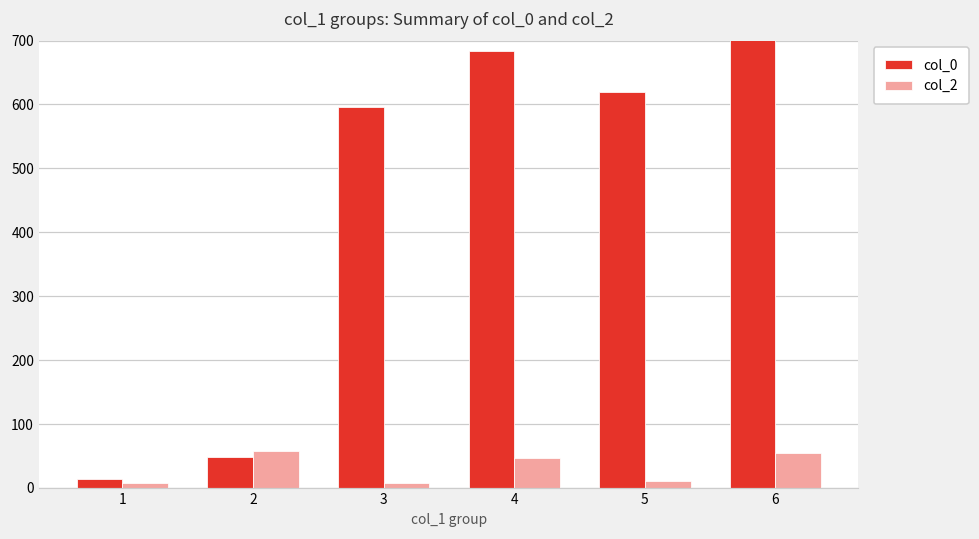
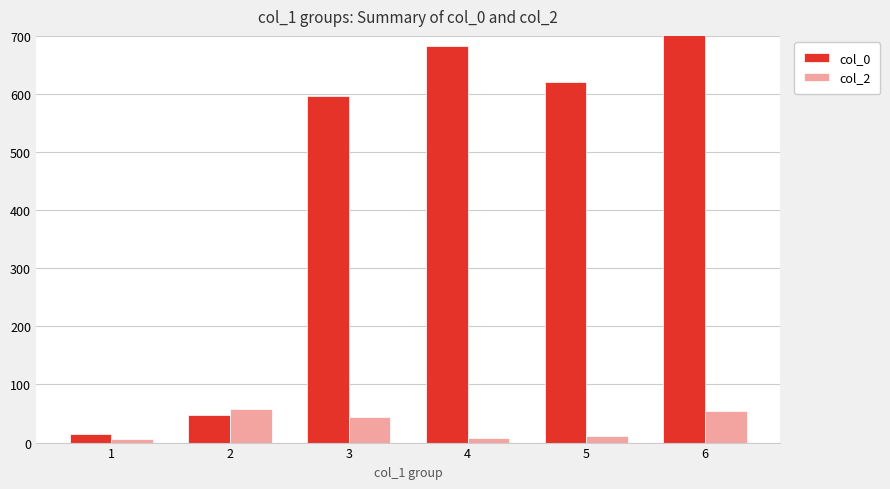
  {
    "col_0": {
      "1": 10,
      "2": 50,
      "3": 600,
      "4": 680,
      "5": 620
    },
    "col_2": {
      "1": 10,
      "2": 60,
-     "3": 10,
-     "4": 50,
+     "3": 40,
+     "4": 10,
      "5": 10,
      "6": 50
    }
  }
